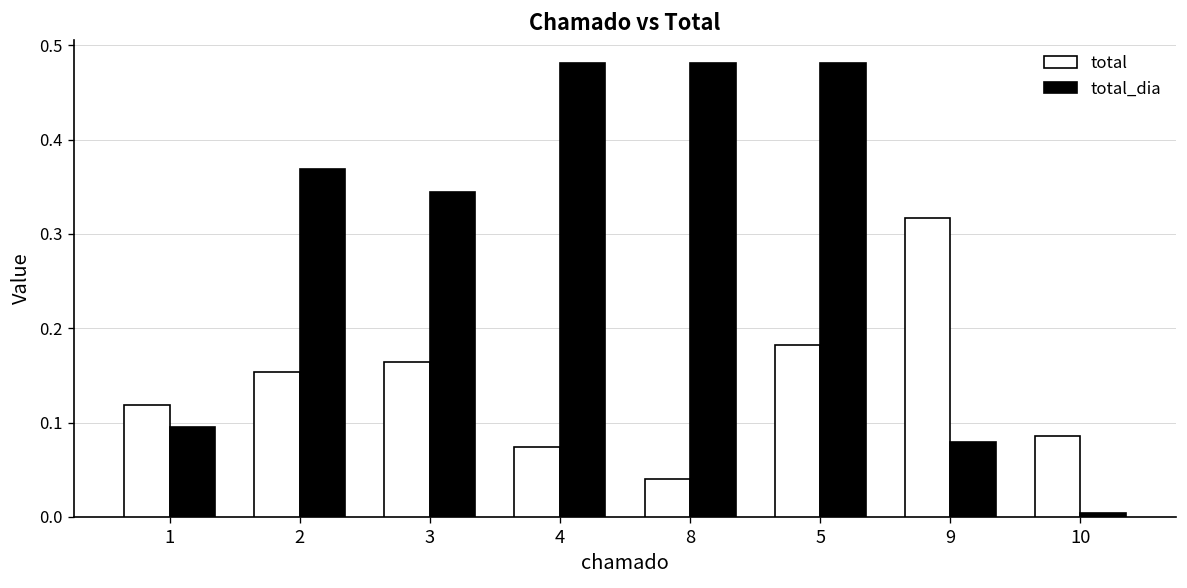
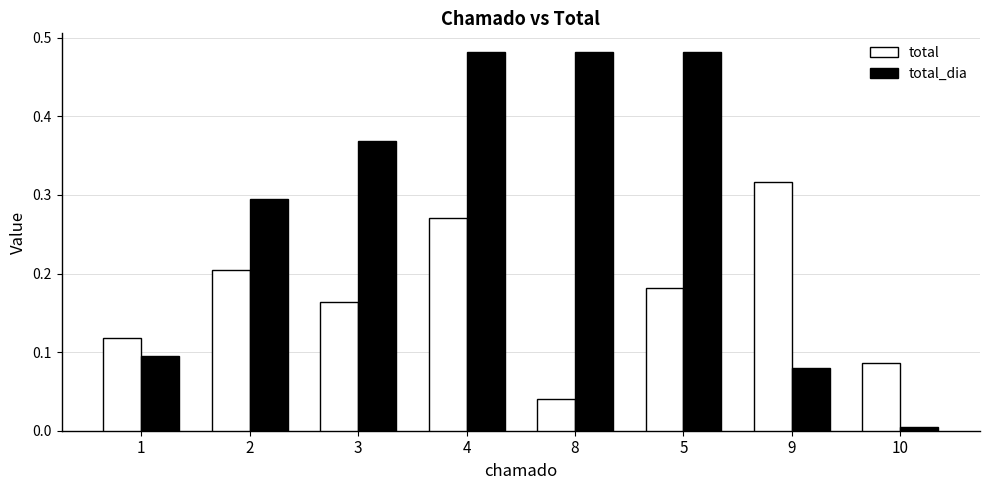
  {
    "total": {
      "1": 0.12,
-     "2": 0.15,
+     "2": 0.20,
      "3": 0.16,
-     "4": 0.07,
+     "4": 0.27,
      "8": 0.04,
      "5": 0.18,
      "9": 0.32,
      "10": 0.09
    },
    "total_dia": {
      "1": 0.10,
-     "2": 0.37,
-     "3": 0.34,
+     "2": 0.30,
+     "3": 0.37,
      "4": 0.48,
      "8": 0.48,
      "5": 0.48,
      "9": 0.08,
      "10": 0.00
    }
  }
